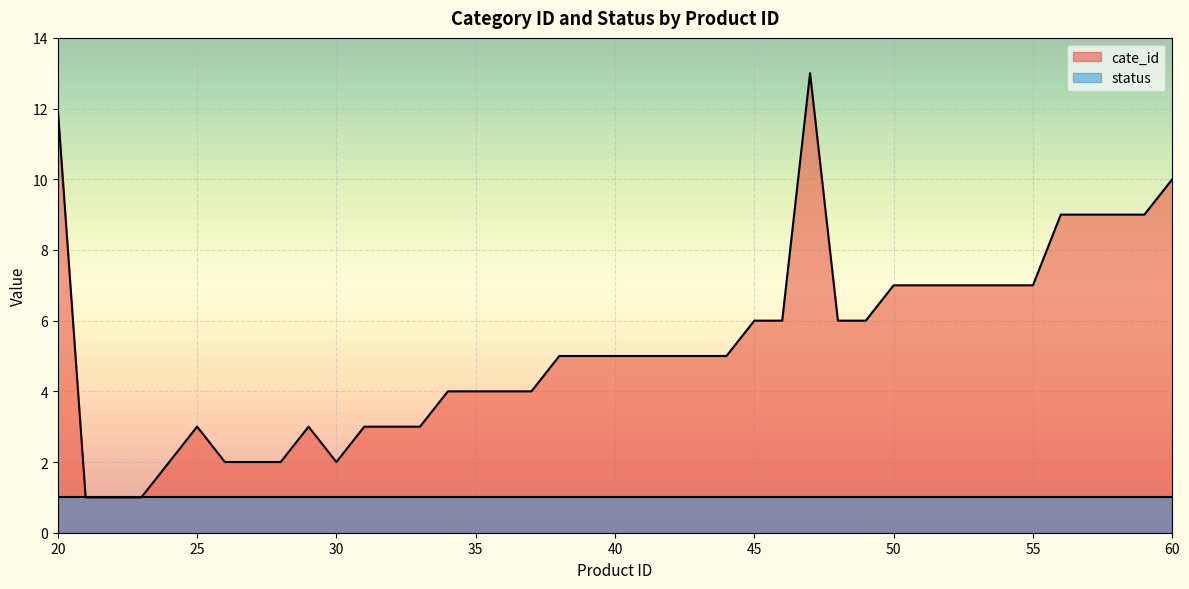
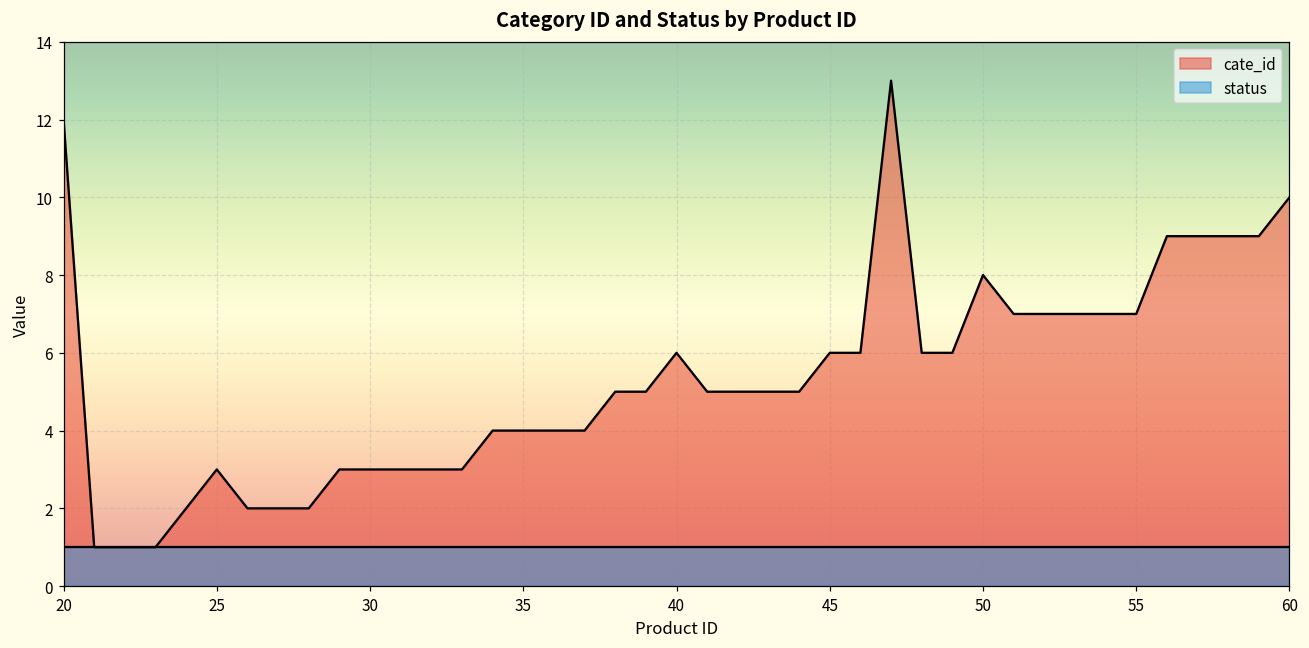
  {
    "cate_id": {
      "20": 12,
      "25": 3,
-     "30": 2,
+     "30": 3,
      "35": 4,
-     "40": 5,
+     "40": 6,
      "45": 6,
-     "50": 7,
+     "50": 8,
      "55": 7,
      "60": 10
    },
    "status": {
      "20": 1,
      "25": 1,
      "30": 1,
      "35": 1,
      "40": 1,
      "45": 1,
      "50": 1,
      "55": 1,
      "60": 1
    }
  }
